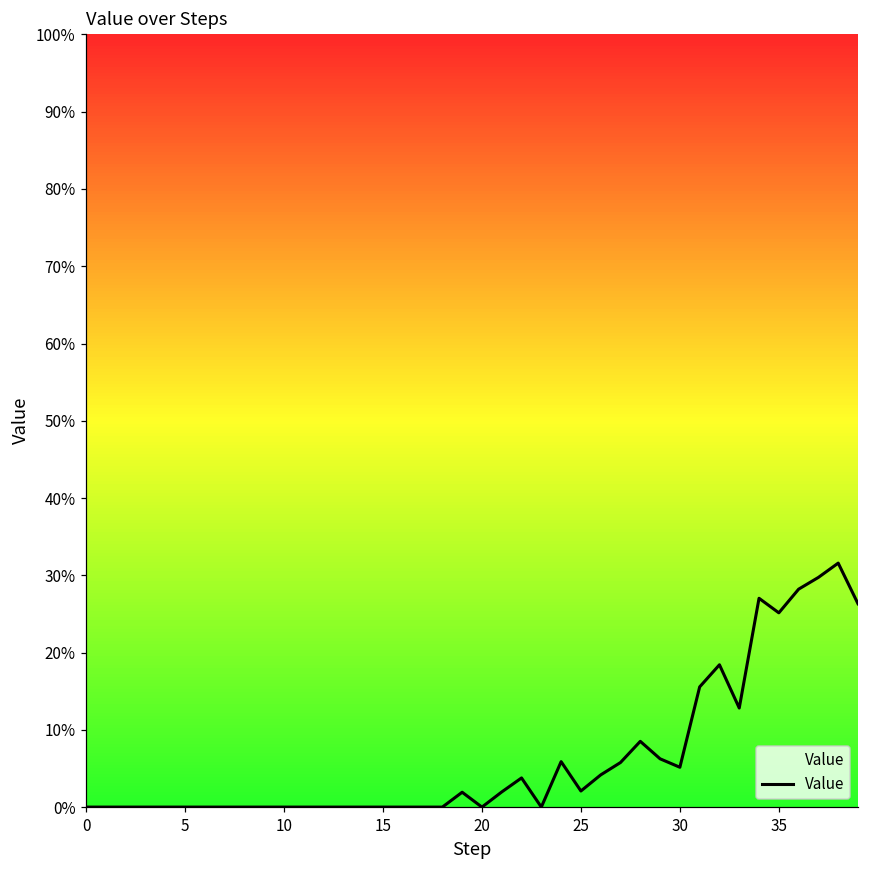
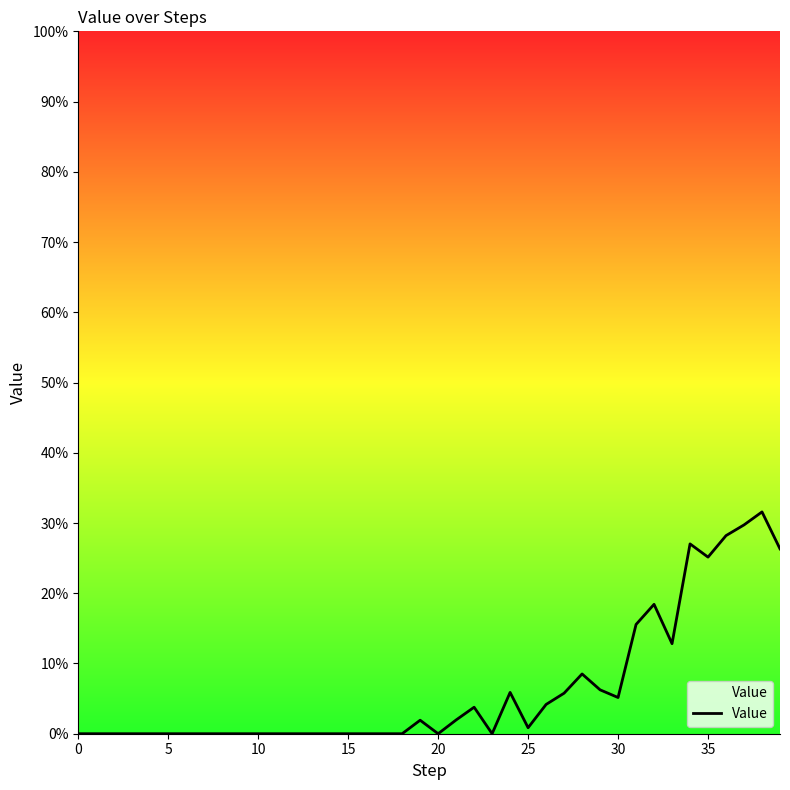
  {
    "0": "0%",
    "5": "0%",
    "10": "0%",
    "15": "0%",
    "20": "0%",
-   "25": "2%",
+   "25": "1%",
    "30": "5%",
    "35": "25%"
  }
